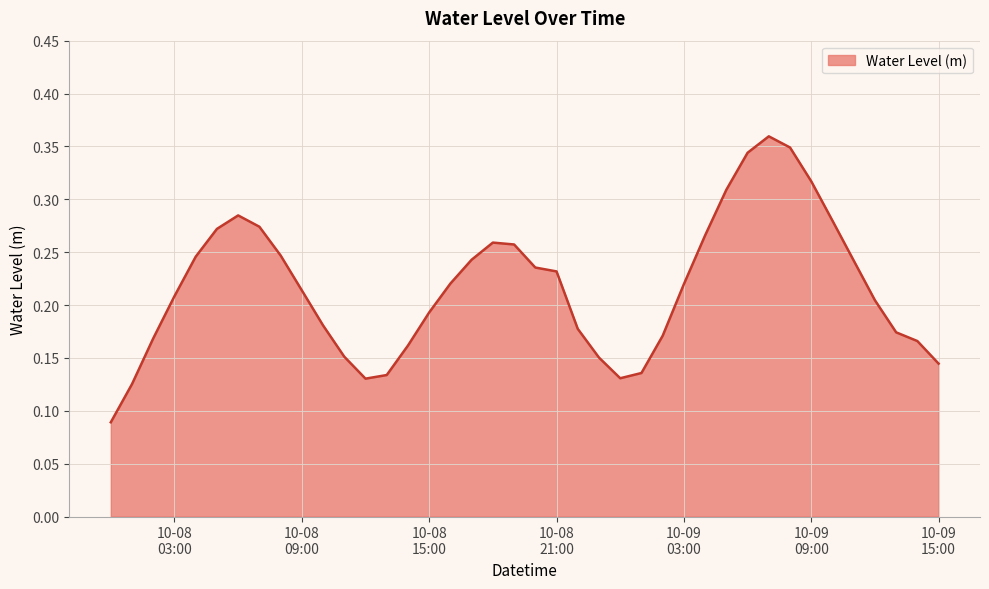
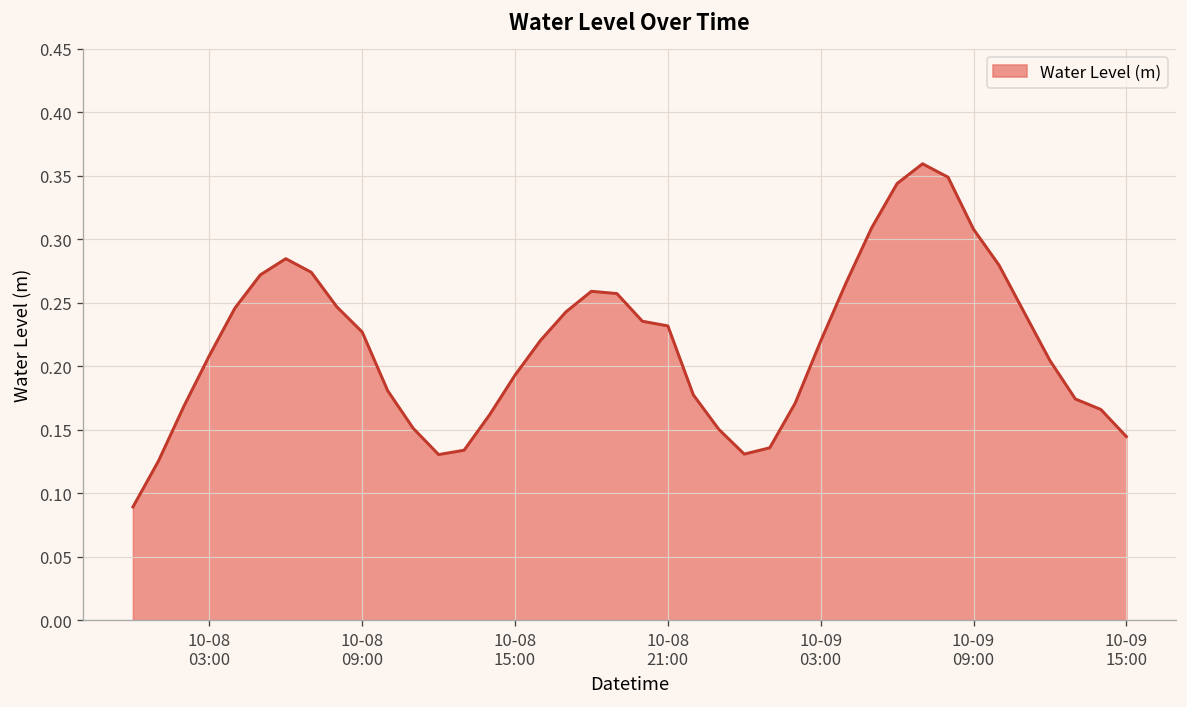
  {
    "10-08 03:00": 0.208,
-   "10-08 09:00": 0.214,
+   "10-08 09:00": 0.227,
    "10-08 15:00": 0.193,
    "10-08 21:00": 0.232,
    "10-09 03:00": 0.220,
-   "10-09 09:00": 0.317,
+   "10-09 09:00": 0.308,
    "10-09 15:00": 0.145
  }
